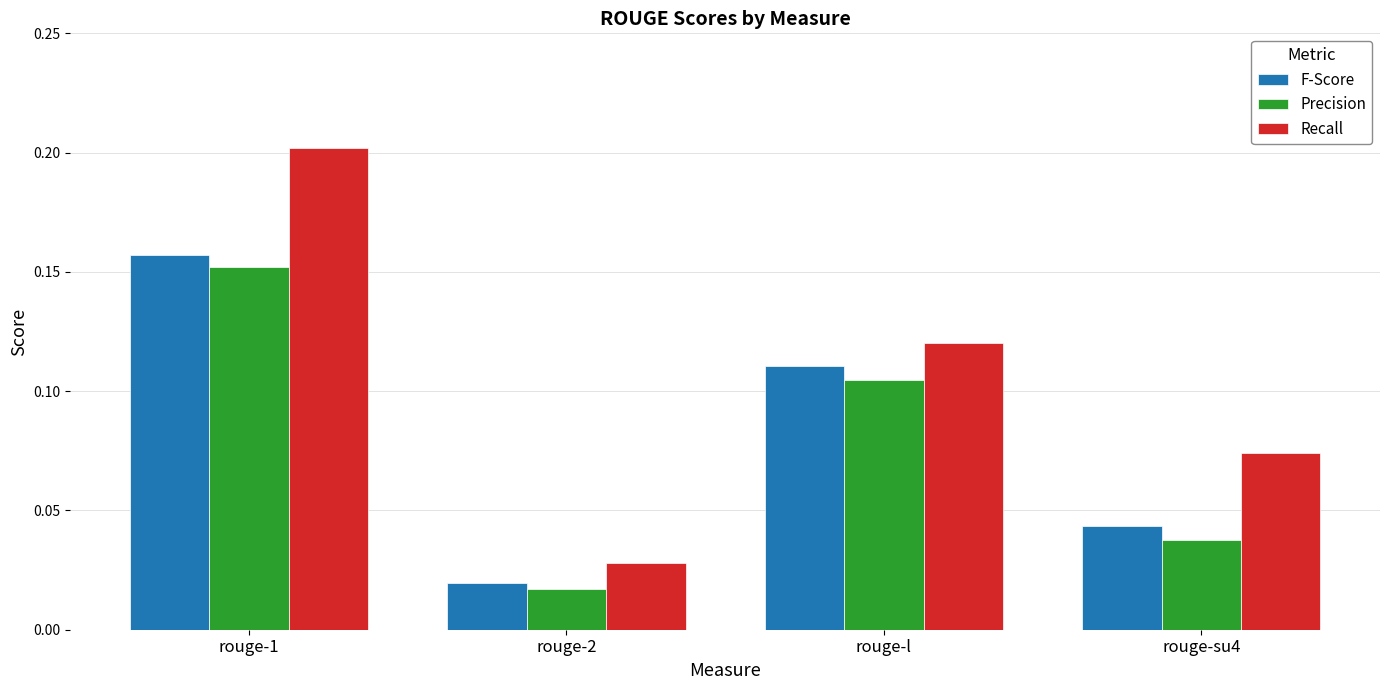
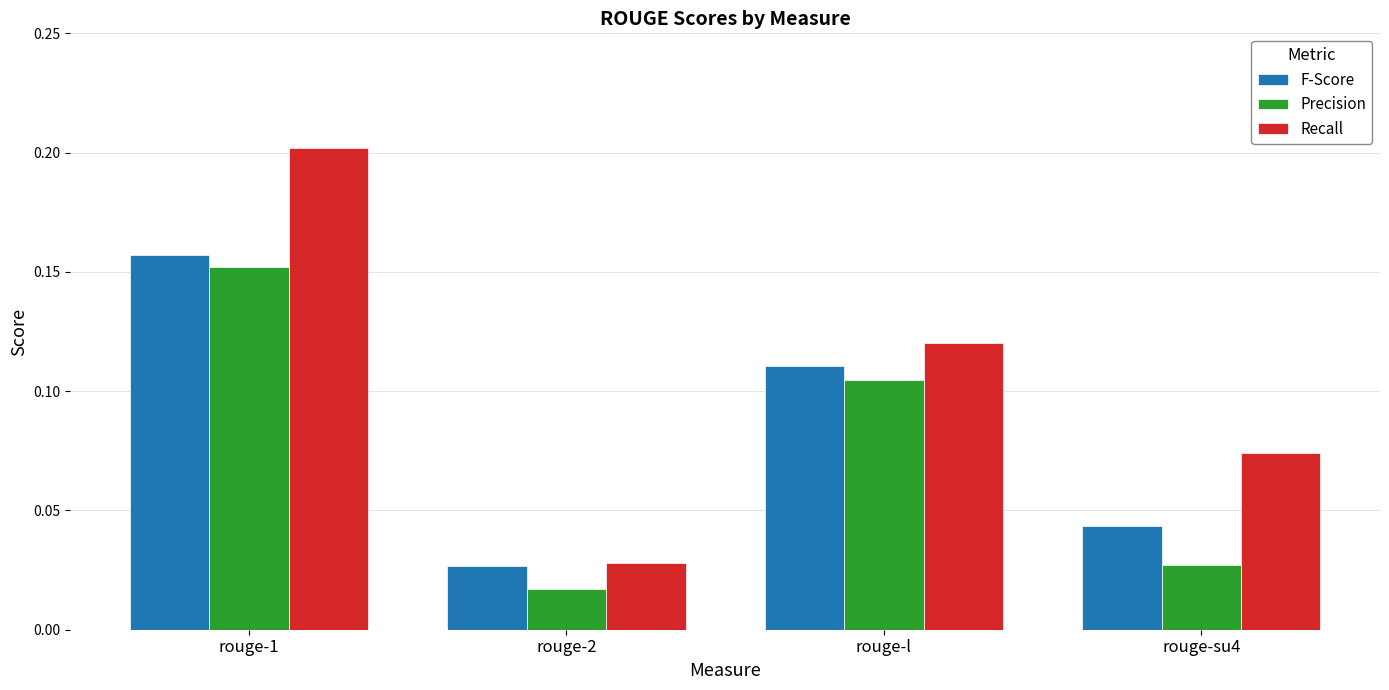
  {
    "F-Score": {
      "rouge-1": 0.157,
-     "rouge-2": 0.020,
+     "rouge-2": 0.027,
      "rouge-l": 0.110,
      "rouge-su4": 0.044
    },
    "Precision": {
      "rouge-1": 0.152,
      "rouge-2": 0.017,
      "rouge-l": 0.104,
-     "rouge-su4": 0.038
+     "rouge-su4": 0.027
    },
    "Recall": {
      "rouge-1": 0.202,
      "rouge-2": 0.028,
      "rouge-l": 0.120,
      "rouge-su4": 0.074
    }
  }
